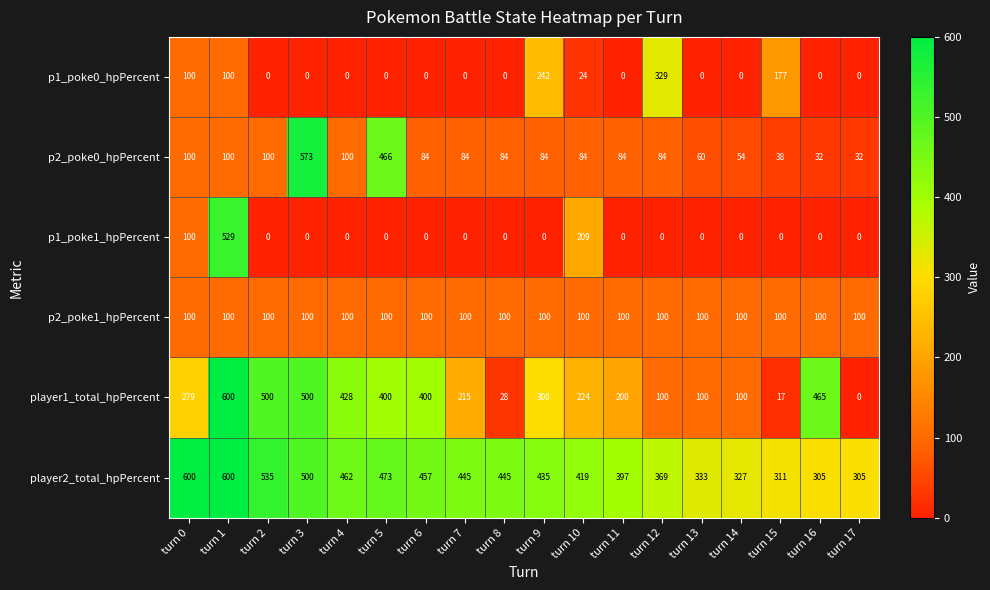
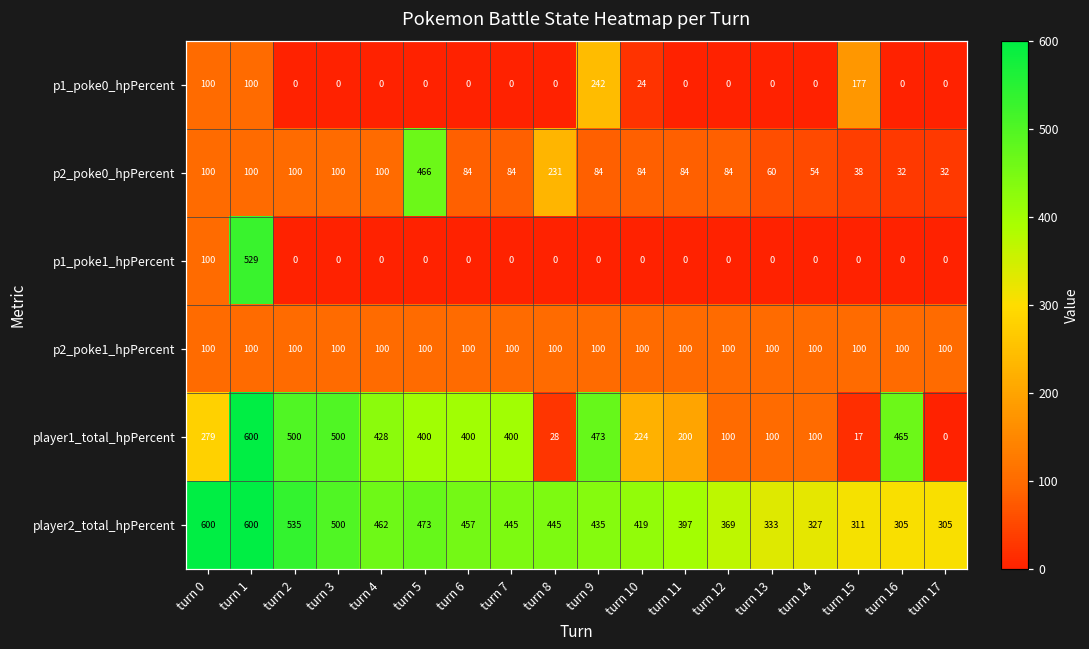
  {
    "p1_poke0_hpPercent": {
      "turn 0": 100,
      "turn 1": 100,
      "turn 2": 0,
      "turn 3": 0,
      "turn 4": 0,
      "turn 5": 0,
      "turn 6": 0,
      "turn 7": 0,
      "turn 8": 0,
      "turn 9": 242,
      "turn 10": 24,
      "turn 11": 0,
-     "turn 12": 329,
+     "turn 12": 0,
      "turn 13": 0,
      "turn 14": 0,
      "turn 15": 177,
      "turn 16": 0,
      "turn 17": 0
    },
    "p2_poke0_hpPercent": {
      "turn 0": 100,
      "turn 1": 100,
      "turn 2": 100,
-     "turn 3": 573,
+     "turn 3": 100,
      "turn 4": 100,
      "turn 5": 466,
      "turn 6": 84,
      "turn 7": 84,
-     "turn 8": 84,
+     "turn 8": 231,
      "turn 9": 84,
      "turn 10": 84,
      "turn 11": 84,
      "turn 12": 84,
      "turn 13": 60,
      "turn 14": 54,
      "turn 15": 38,
      "turn 16": 32,
      "turn 17": 32
    },
    "p1_poke1_hpPercent": {
      "turn 0": 100,
      "turn 1": 529,
      "turn 2": 0,
      "turn 3": 0,
      "turn 4": 0,
      "turn 5": 0,
      "turn 6": 0,
      "turn 7": 0,
      "turn 8": 0,
      "turn 9": 0,
-     "turn 10": 209,
+     "turn 10": 0,
      "turn 11": 0,
      "turn 12": 0,
      "turn 13": 0,
      "turn 14": 0,
      "turn 15": 0,
      "turn 16": 0,
      "turn 17": 0
    },
    "p2_poke1_hpPercent": {
      "turn 0": 100,
      "turn 1": 100,
      "turn 2": 100,
      "turn 3": 100,
      "turn 4": 100,
      "turn 5": 100,
      "turn 6": 100,
      "turn 7": 100,
      "turn 8": 100,
      "turn 9": 100,
      "turn 10": 100,
      "turn 11": 100,
      "turn 12": 100,
      "turn 13": 100,
      "turn 14": 100,
      "turn 15": 100,
      "turn 16": 100,
      "turn 17": 100
    },
    "player1_total_hpPercent": {
      "turn 0": 279,
      "turn 1": 600,
      "turn 2": 500,
      "turn 3": 500,
      "turn 4": 428,
      "turn 5": 400,
      "turn 6": 400,
-     "turn 7": 215,
+     "turn 7": 400,
      "turn 8": 28,
-     "turn 9": 300,
+     "turn 9": 473,
      "turn 10": 224,
      "turn 11": 200,
      "turn 12": 100,
      "turn 13": 100,
      "turn 14": 100,
      "turn 15": 17,
      "turn 16": 465,
      "turn 17": 0
    },
    "player2_total_hpPercent": {
      "turn 0": 600,
      "turn 1": 600,
      "turn 2": 535,
      "turn 3": 500,
      "turn 4": 462,
      "turn 5": 473,
      "turn 6": 457,
      "turn 7": 445,
      "turn 8": 445,
      "turn 9": 435,
      "turn 10": 419,
      "turn 11": 397,
      "turn 12": 369,
      "turn 13": 333,
      "turn 14": 327,
      "turn 15": 311,
      "turn 16": 305,
      "turn 17": 305
    }
  }
